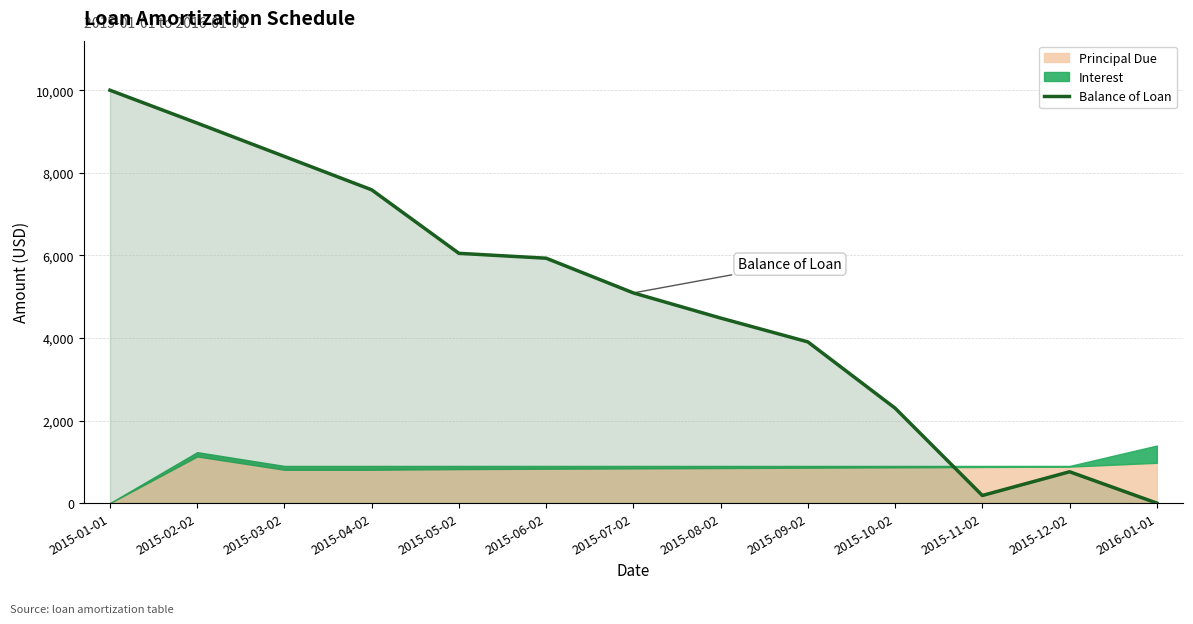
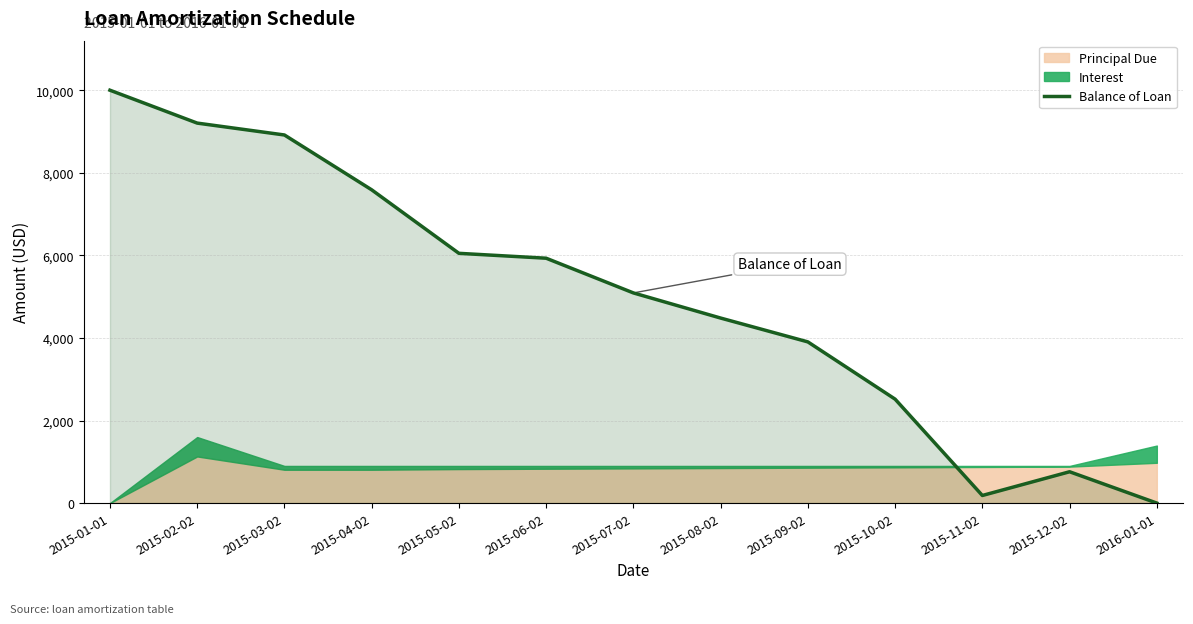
  {
    "Balance of Loan": {
      "2015-01-01": "10,000",
      "2015-02-02": "9,200",
-     "2015-03-02": "8,400",
+     "2015-03-02": "8,900",
      "2015-04-02": "7,600",
      "2015-05-02": "6,000",
      "2015-06-02": "5,900",
      "2015-07-02": "5,100",
      "2015-08-02": "4,500",
      "2015-09-02": "3,900",
-     "2015-10-02": "2,300",
+     "2015-10-02": "2,500",
      "2015-11-02": "200",
      "2015-12-02": "800",
      "2016-01-01": "0"
    },
    "Principal Due": {
      "2015-02-02": "1,100",
      "2015-03-02": "800",
      "2015-04-02": "800",
      "2015-05-02": "800",
      "2015-06-02": "800",
      "2016-01-01": "1,000"
    },
    "Interest": {
-     "2015-02-02": "100",
+     "2015-02-02": "500",
      "2015-03-02": "100",
      "2015-04-02": "100",
      "2015-05-02": "100",
      "2015-06-02": "100",
      "2016-01-01": "400"
    }
  }
